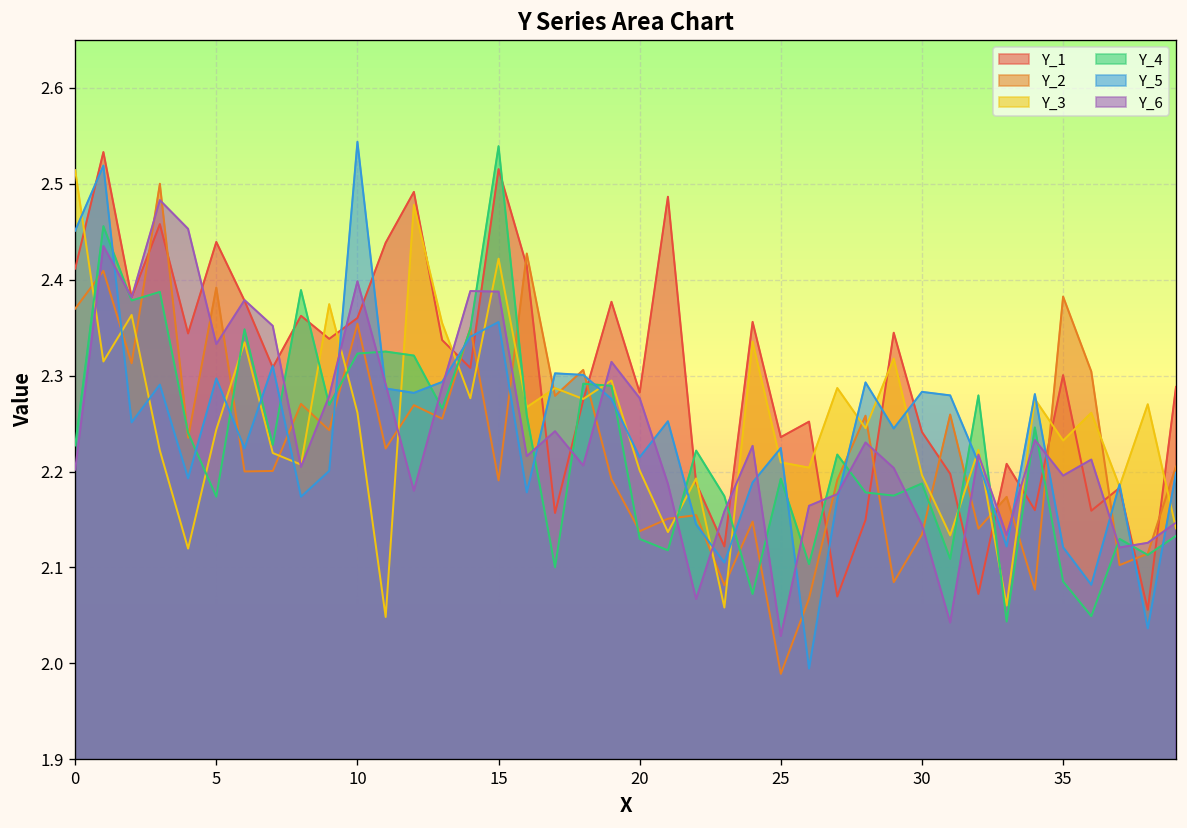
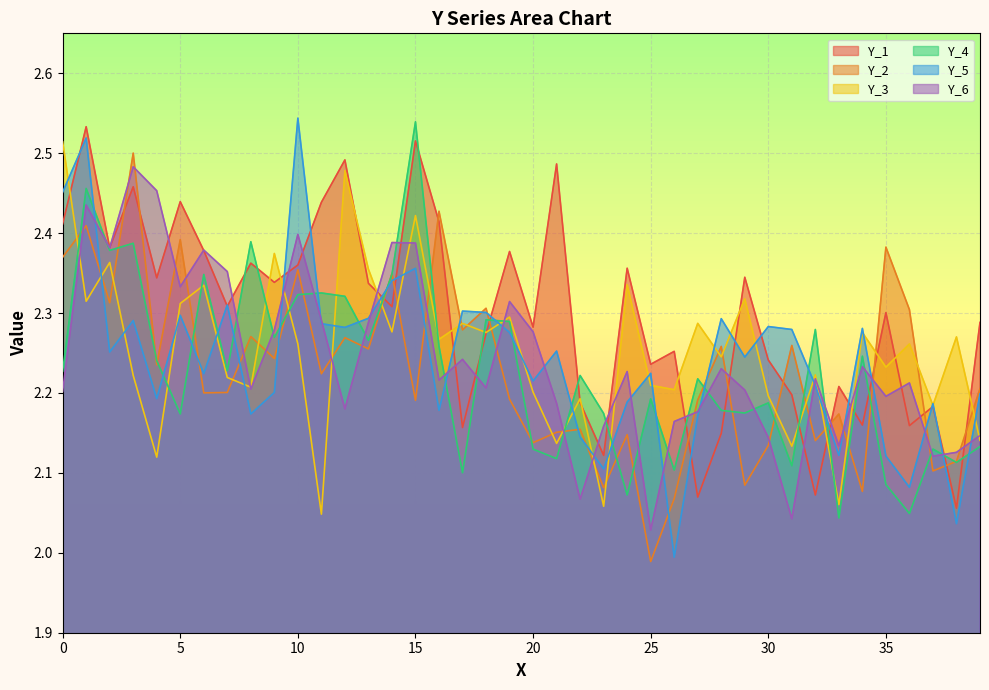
  {
    "Y_3": {
      "0": 2.51,
-     "5": 2.24,
+     "5": 2.31,
      "10": 2.26,
      "15": 2.42,
      "20": 2.20,
      "25": 2.21,
      "30": 2.20,
      "35": 2.23
    },
    "Y_4": {
      "0": 2.23,
      "5": 2.17,
      "10": 2.32,
      "15": 2.54,
      "20": 2.13,
      "25": 2.19,
      "30": 2.19,
      "35": 2.09
    },
    "Y_5": {
      "0": 2.45,
      "5": 2.30,
      "10": 2.54,
      "15": 2.36,
      "20": 2.21,
      "25": 2.22,
      "30": 2.28,
      "35": 2.12
    },
    "Y_6": {
      "0": 2.20,
      "5": 2.33,
      "10": 2.40,
      "15": 2.39,
      "20": 2.28,
      "25": 2.03,
      "30": 2.14,
      "35": 2.20
    }
  }
